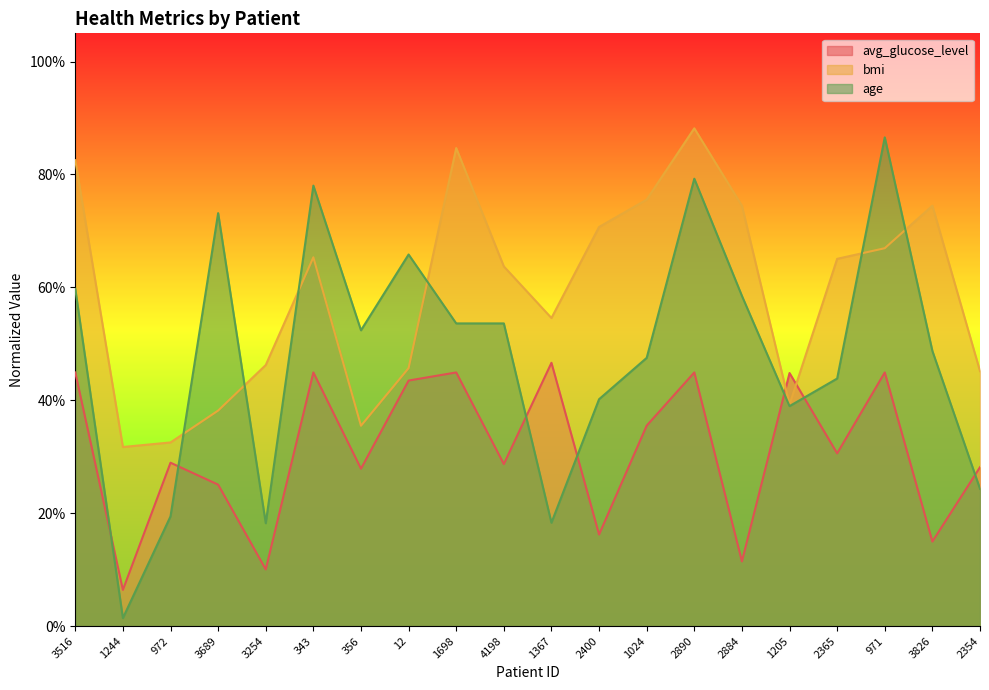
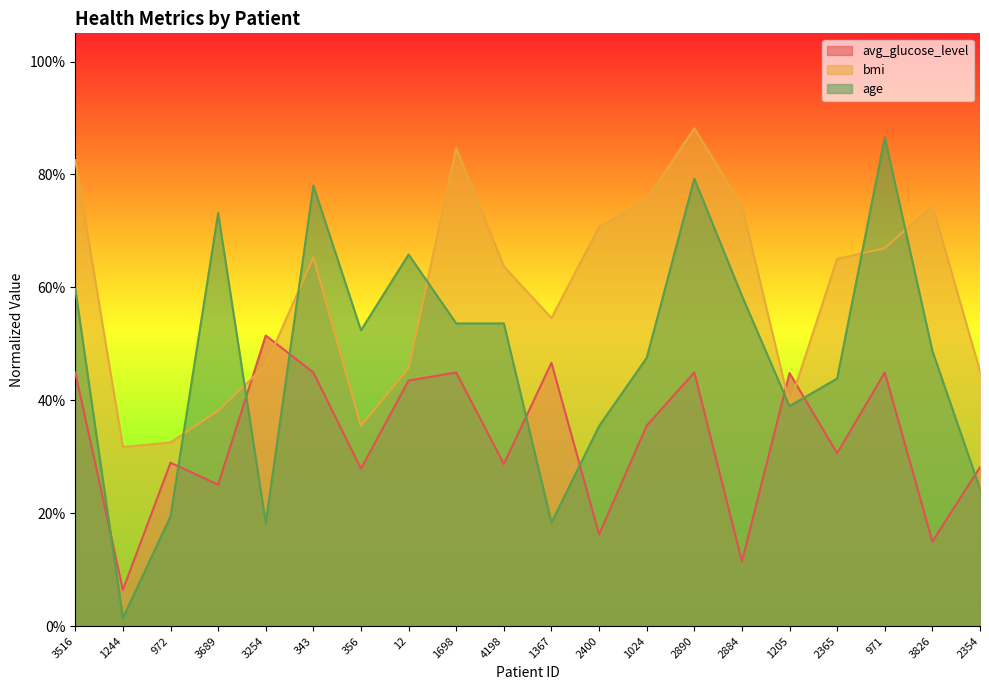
  {
    "avg_glucose_level": {
      "3516": "45%",
      "1244": "6%",
      "972": "29%",
      "3689": "25%",
-     "3254": "10%",
+     "3254": "51%",
      "343": "45%",
      "356": "28%",
      "12": "43%",
      "1698": "45%",
      "4198": "29%",
      "1367": "47%",
      "2400": "16%",
      "1024": "36%",
      "2890": "45%",
      "2884": "11%",
      "1205": "45%",
      "2365": "31%",
      "971": "45%",
      "3826": "15%",
      "2354": "28%"
    },
    "bmi": {
      "3516": "83%",
      "1244": "32%",
      "972": "33%",
      "3689": "38%",
      "3254": "46%",
      "343": "65%",
      "356": "35%",
      "12": "46%",
      "1698": "85%",
      "4198": "64%",
      "1367": "55%",
      "2400": "71%",
      "1024": "76%",
      "2890": "88%",
      "2884": "74%",
      "2365": "65%",
      "971": "67%",
      "3826": "74%",
      "2354": "45%"
    },
    "age": {
      "3516": "60%",
      "1244": "1%",
      "972": "19%",
      "3689": "73%",
      "3254": "18%",
      "343": "78%",
      "356": "52%",
      "12": "66%",
      "1698": "54%",
      "4198": "54%",
      "1367": "18%",
-     "2400": "40%",
+     "2400": "35%",
      "1024": "48%",
      "2890": "79%",
      "2884": "58%",
      "2365": "44%",
      "971": "87%",
      "3826": "49%",
      "2354": "24%"
    }
  }
